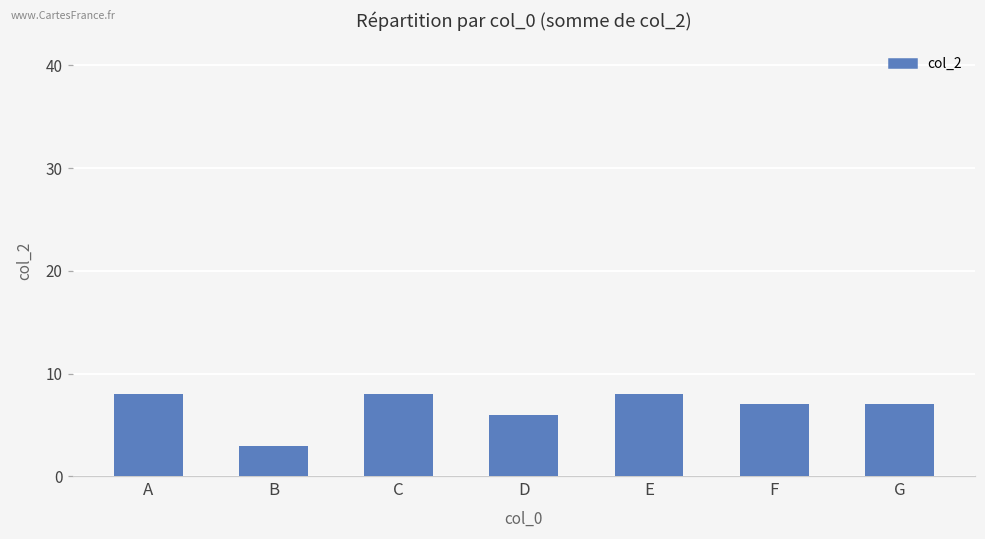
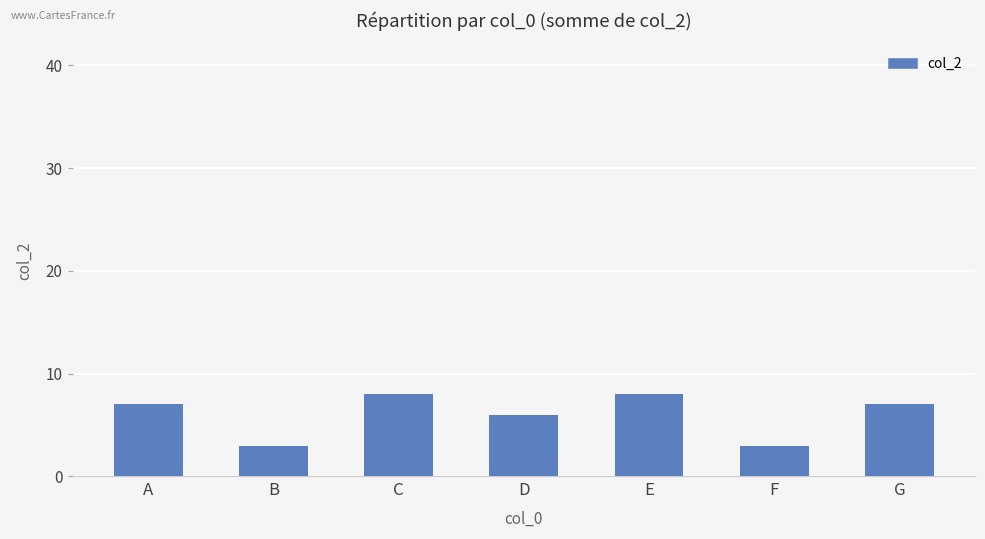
  {
-   "A": 8,
+   "A": 7,
    "B": 3,
    "C": 8,
    "D": 6,
    "E": 8,
-   "F": 7,
+   "F": 3,
    "G": 7
  }
